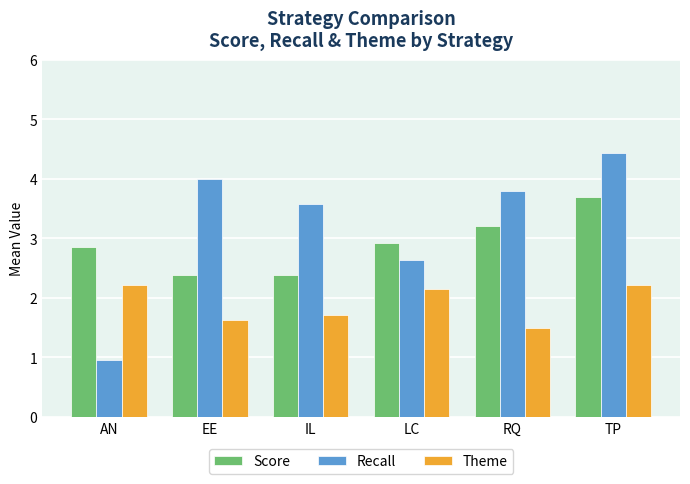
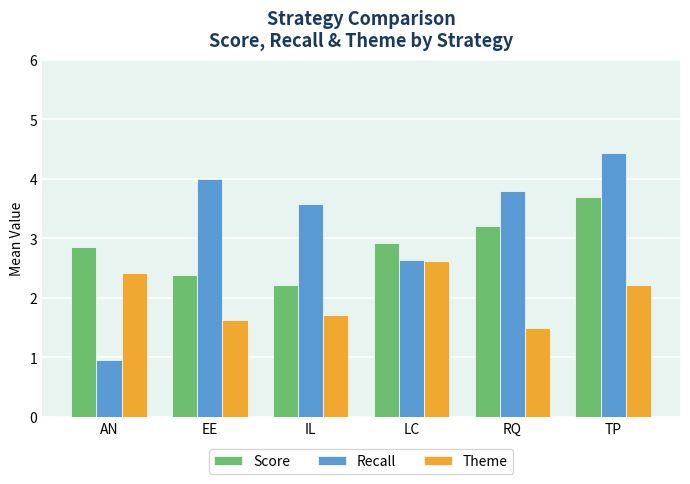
  {
    "Score": {
      "AN": 2.9,
      "EE": 2.4,
-     "IL": 2.4,
+     "IL": 2.2,
      "LC": 2.9,
      "RQ": 3.2,
      "TP": 3.7
    },
    "Recall": {
      "AN": 1.0,
      "EE": 4.0,
      "IL": 3.6,
      "LC": 2.6,
      "RQ": 3.8,
      "TP": 4.4
    },
    "Theme": {
-     "AN": 2.2,
+     "AN": 2.4,
      "EE": 1.6,
      "IL": 1.7,
-     "LC": 2.1,
+     "LC": 2.6,
      "RQ": 1.5,
      "TP": 2.2
    }
  }
